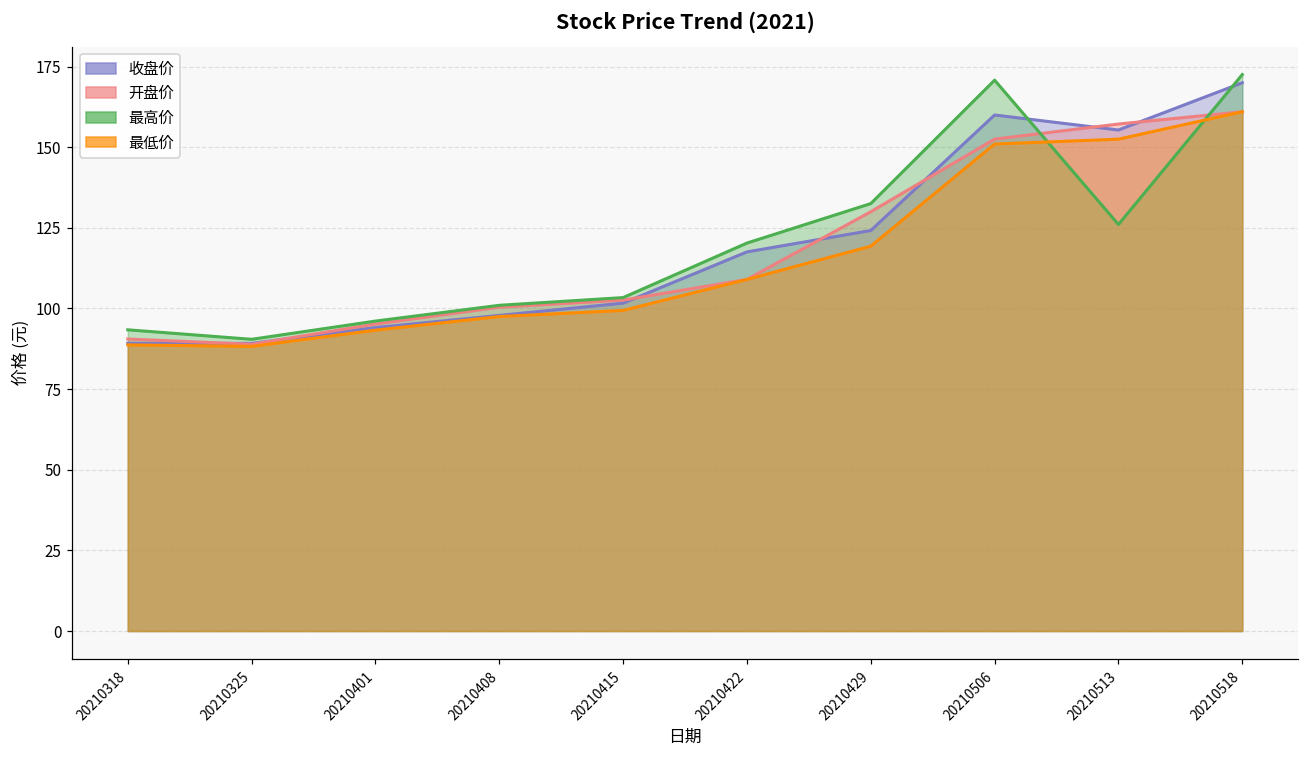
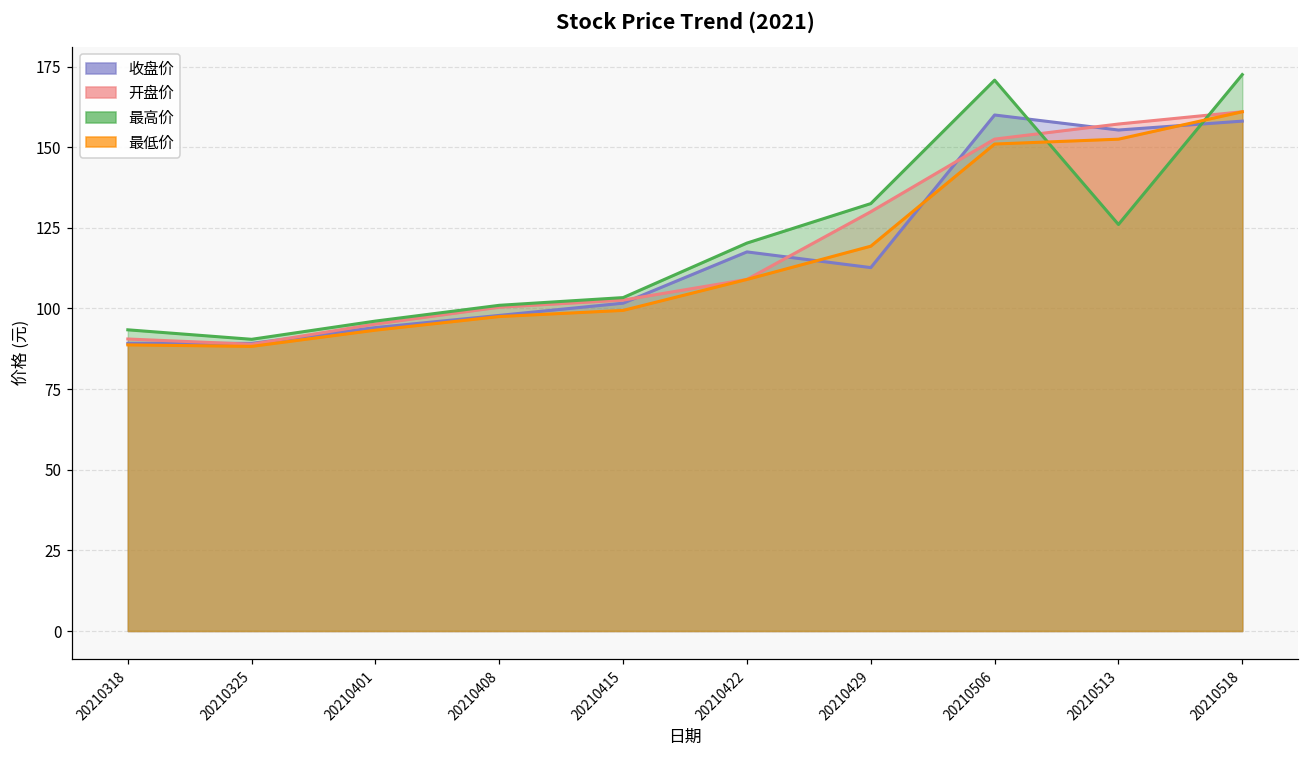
  {
    "收盘价": {
      "20210415": 102,
      "20210422": 118,
-     "20210429": 124,
+     "20210429": 113,
      "20210506": 160,
      "20210513": 155,
-     "20210518": 170
+     "20210518": 158
    },
    "开盘价": {
      "20210318": 91,
      "20210401": 95,
      "20210429": 130,
      "20210506": 153,
      "20210513": 157
    },
    "最高价": {
      "20210318": 93,
      "20210325": 90,
      "20210401": 96,
      "20210422": 120,
      "20210429": 133,
      "20210506": 171,
      "20210513": 126,
      "20210518": 173
    },
    "最低价": {
      "20210415": 99,
      "20210429": 119,
      "20210506": 151,
      "20210513": 153
    }
  }
